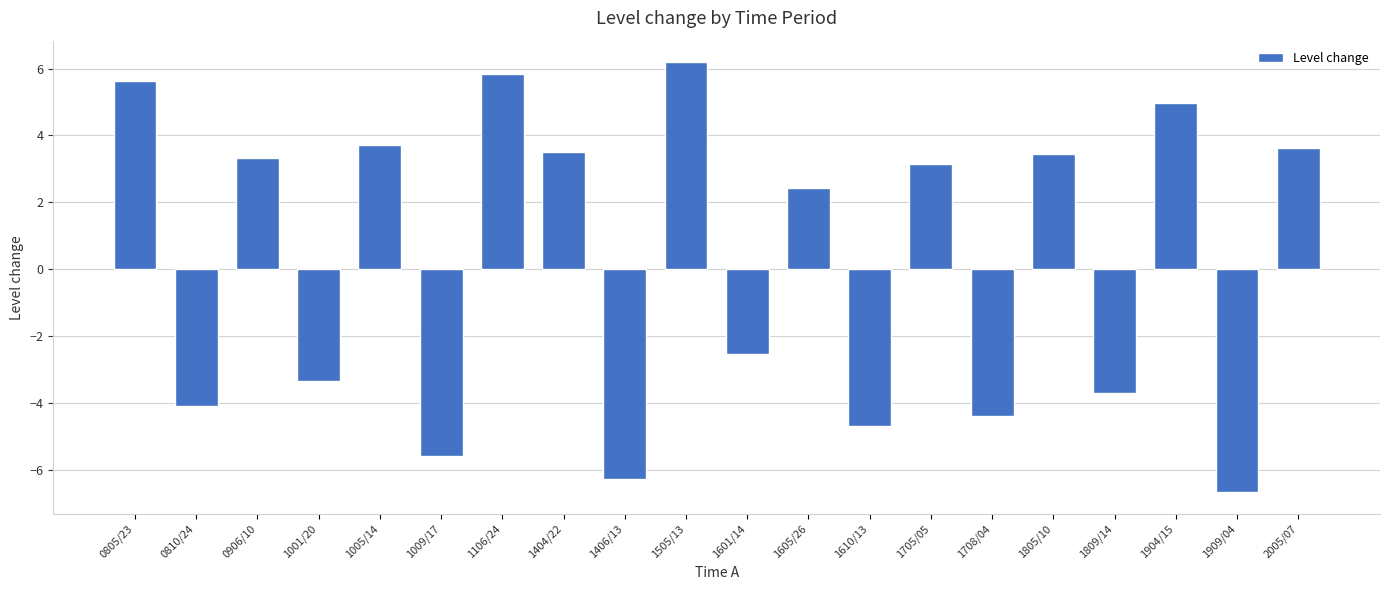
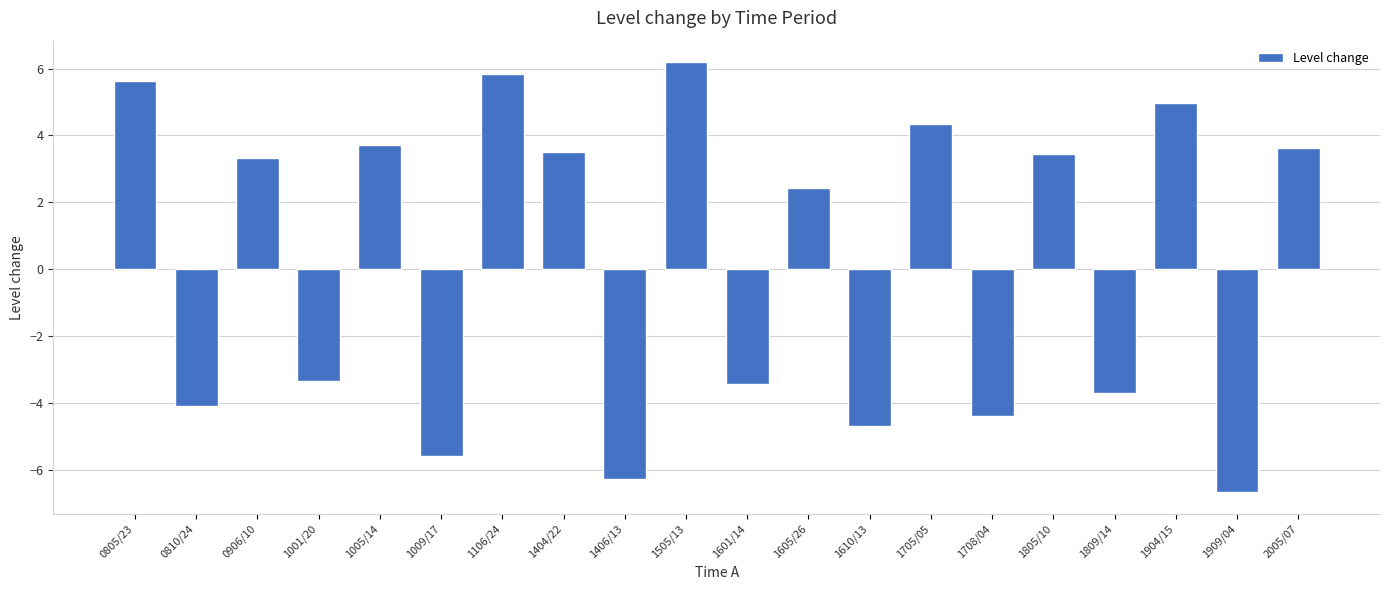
  {
    "0805/23": 5.6,
    "0810/24": -4.1,
    "0906/10": 3.3,
    "1001/20": -3.4,
    "1005/14": 3.7,
    "1009/17": -5.6,
    "1106/24": 5.8,
    "1404/22": 3.5,
    "1406/13": -6.3,
    "1505/13": 6.2,
-   "1601/14": -2.5,
+   "1601/14": -3.4,
    "1605/26": 2.4,
    "1610/13": -4.7,
-   "1705/05": 3.2,
+   "1705/05": 4.3,
    "1708/04": -4.4,
    "1805/10": 3.4,
    "1809/14": -3.7,
    "1904/15": 5.0,
    "1909/04": -6.7,
    "2005/07": 3.6
  }
